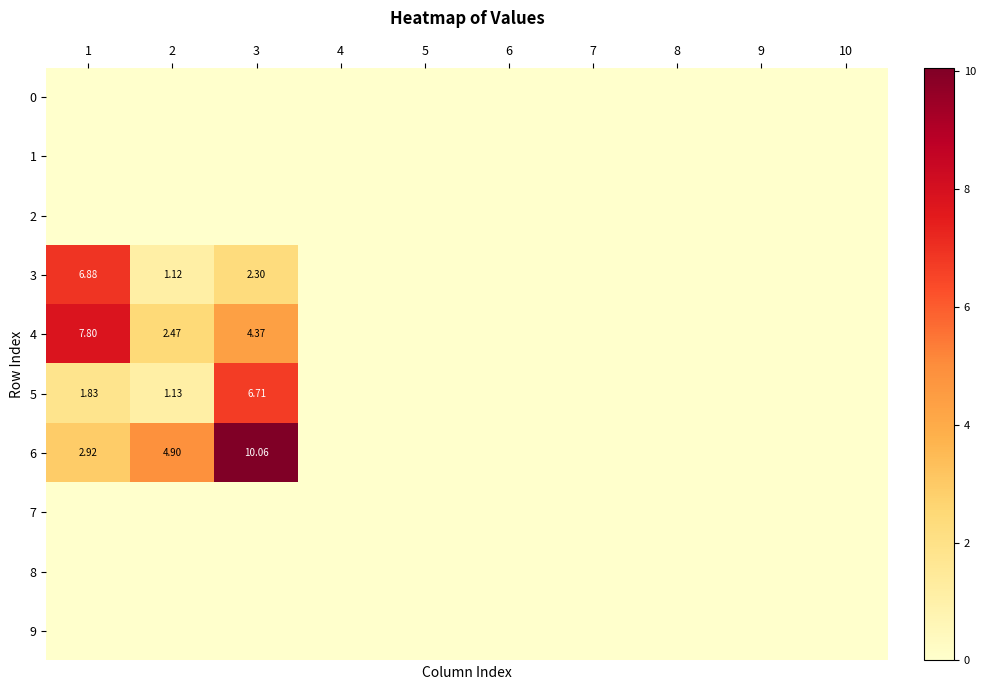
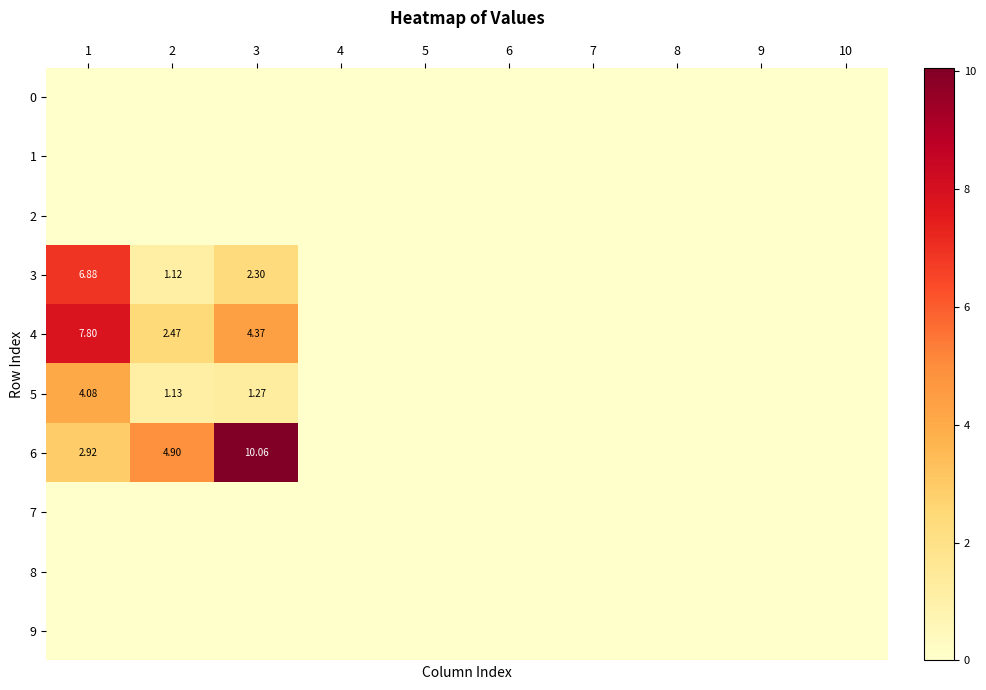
  {
    "3": {
      "1": 6.88,
      "2": 1.12,
      "3": 2.30
    },
    "4": {
      "1": 7.80,
      "2": 2.47,
      "3": 4.37
    },
    "5": {
-     "1": 1.83,
+     "1": 4.08,
      "2": 1.13,
-     "3": 6.71
+     "3": 1.27
    },
    "6": {
      "1": 2.92,
      "2": 4.90,
      "3": 10.06
    }
  }
